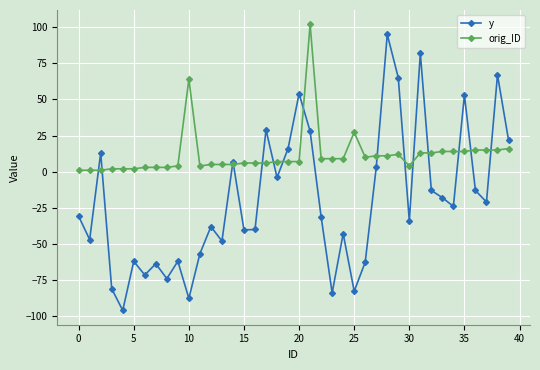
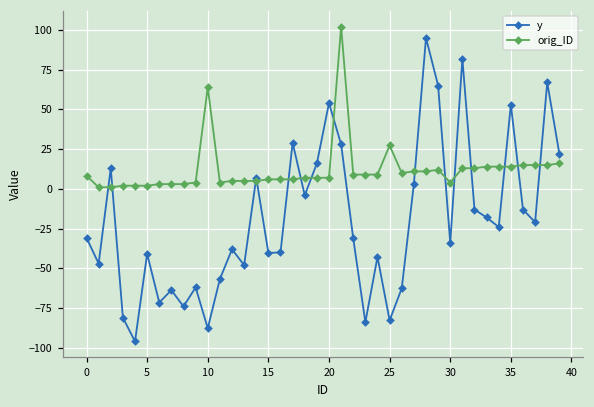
  {
    "y": {
      "0": -31,
-     "5": -62,
+     "5": -41,
      "10": -88,
      "15": -40,
      "20": 54,
      "25": -83,
      "30": -34,
      "35": 53
    },
    "orig_ID": {
-     "0": 1,
+     "0": 8,
      "5": 2,
      "10": 64,
      "15": 6,
      "20": 7,
      "25": 27,
      "30": 4,
      "35": 14
    }
  }
